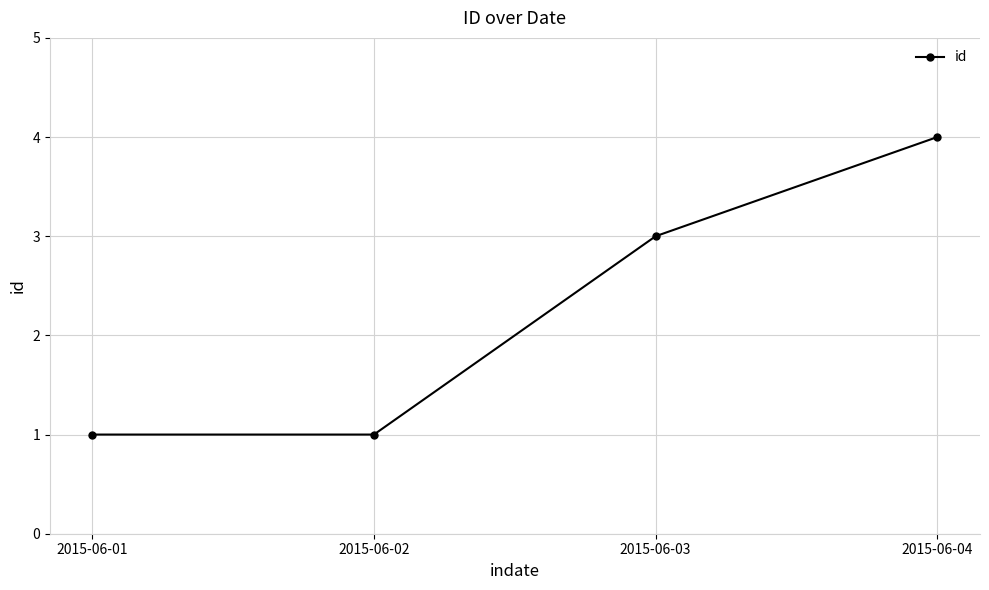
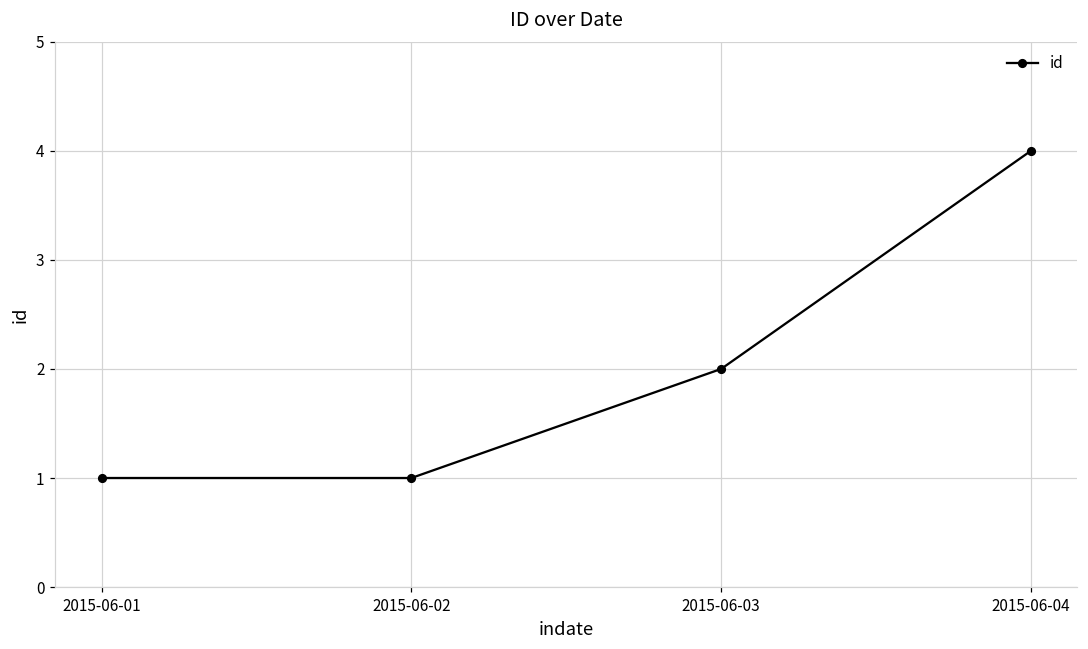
  {
    "2015-06-01": 1,
    "2015-06-02": 1,
-   "2015-06-03": 3,
+   "2015-06-03": 2,
    "2015-06-04": 4
  }
